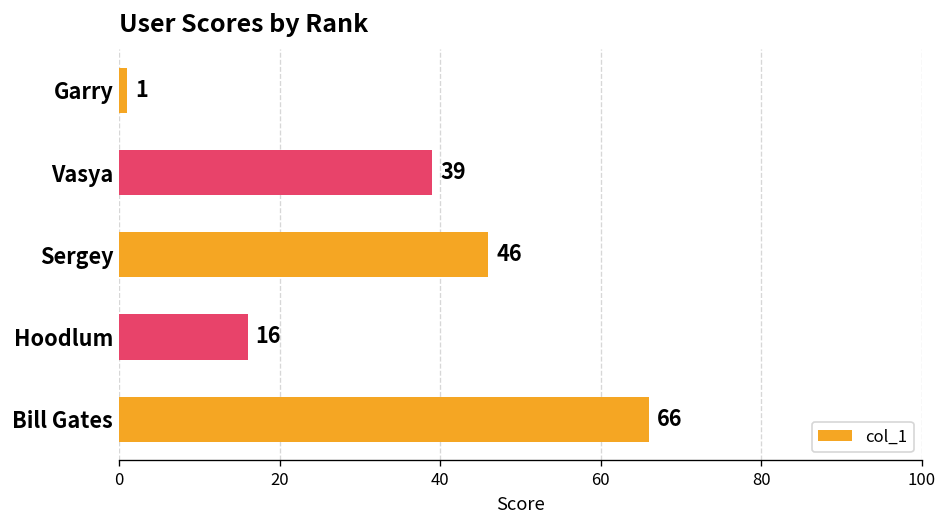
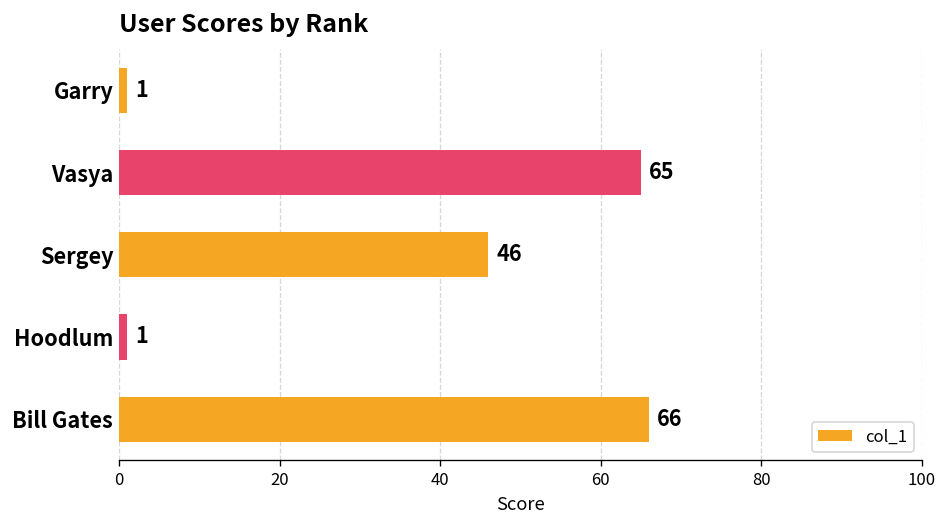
  {
    "Garry": 1,
-   "Vasya": 39,
+   "Vasya": 65,
    "Sergey": 46,
-   "Hoodlum": 16,
+   "Hoodlum": 1,
    "Bill Gates": 66
  }
